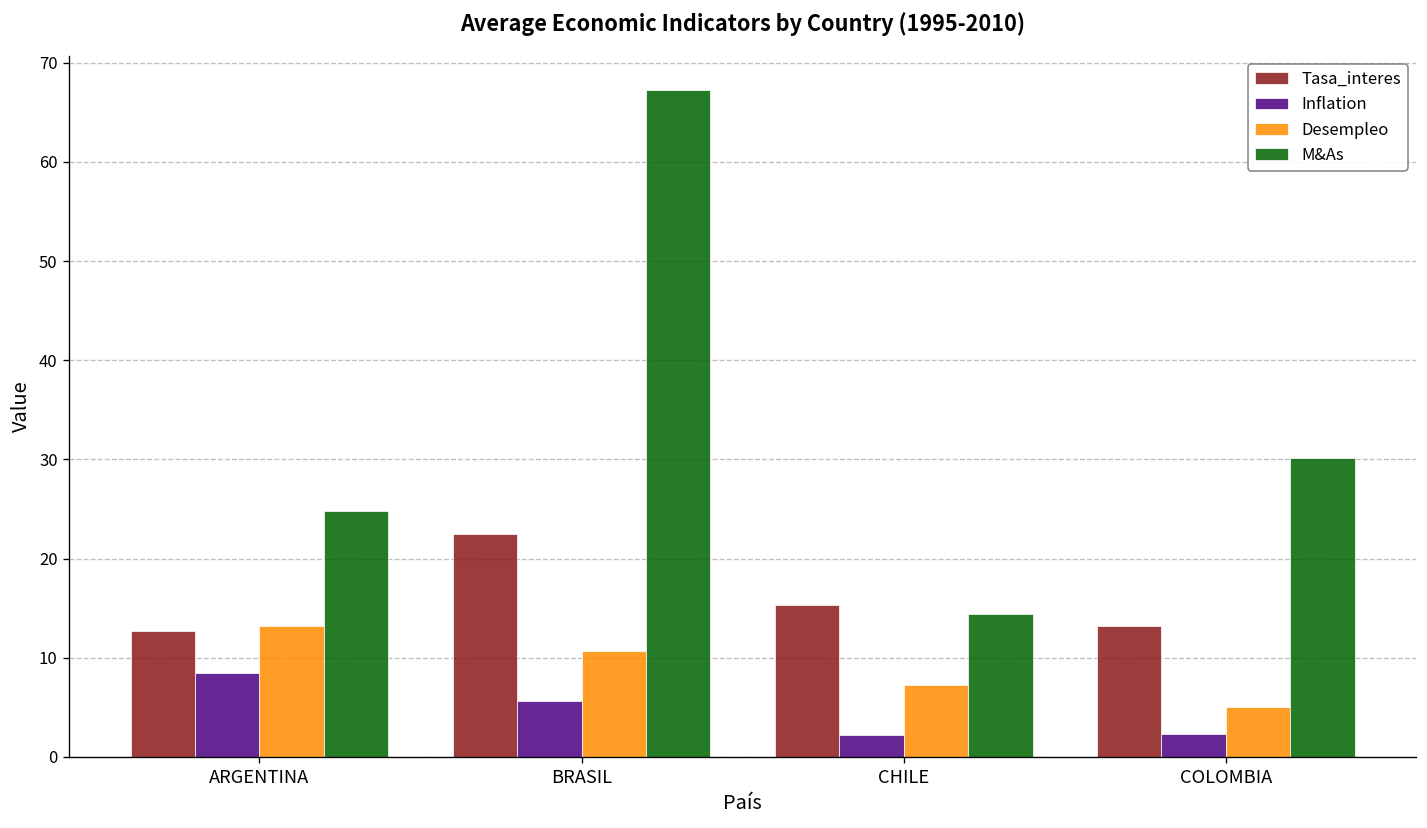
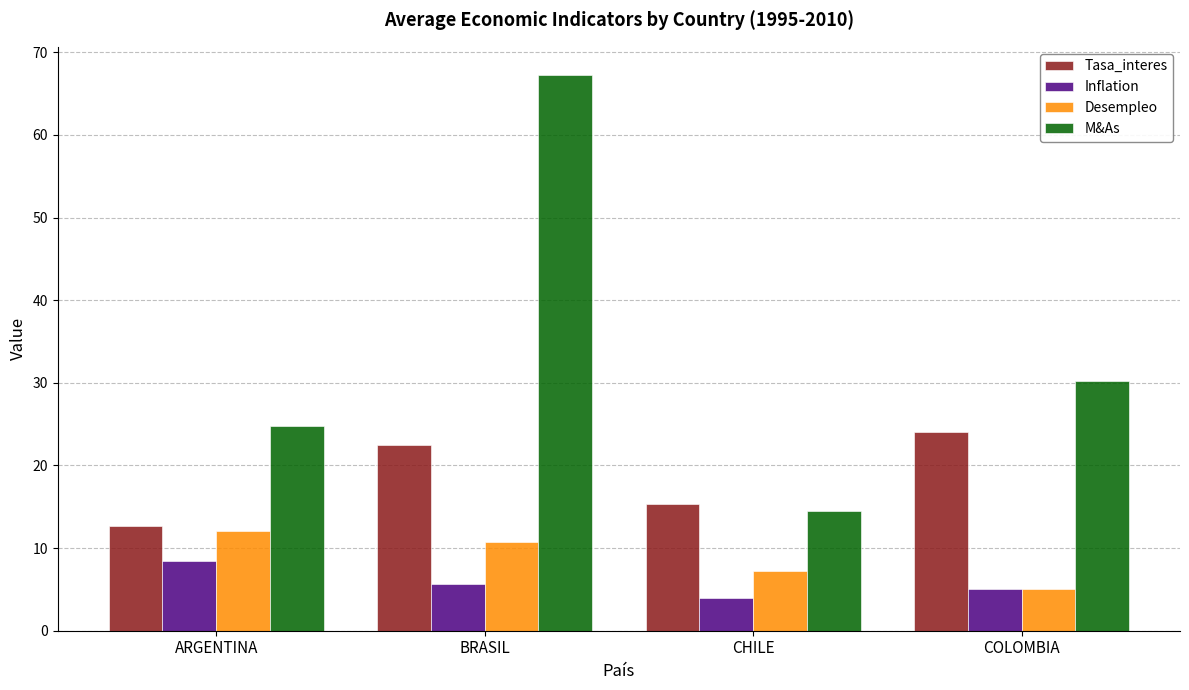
  {
    "Tasa_interes": {
      "ARGENTINA": 13,
      "BRASIL": 22,
      "CHILE": 15,
-     "COLOMBIA": 13
+     "COLOMBIA": 24
    },
    "Inflation": {
      "ARGENTINA": 8,
      "BRASIL": 6,
-     "CHILE": 2,
-     "COLOMBIA": 2
+     "CHILE": 4,
+     "COLOMBIA": 5
    },
    "Desempleo": {
-     "ARGENTINA": 13,
+     "ARGENTINA": 12,
      "BRASIL": 11,
      "CHILE": 7,
      "COLOMBIA": 5
    },
    "M&As": {
      "ARGENTINA": 25,
      "BRASIL": 67,
      "CHILE": 14,
      "COLOMBIA": 30
    }
  }
